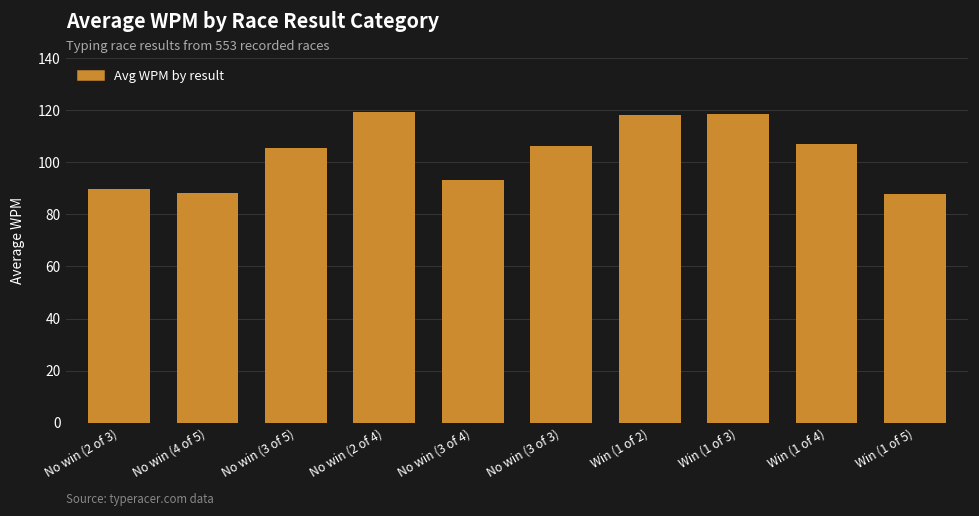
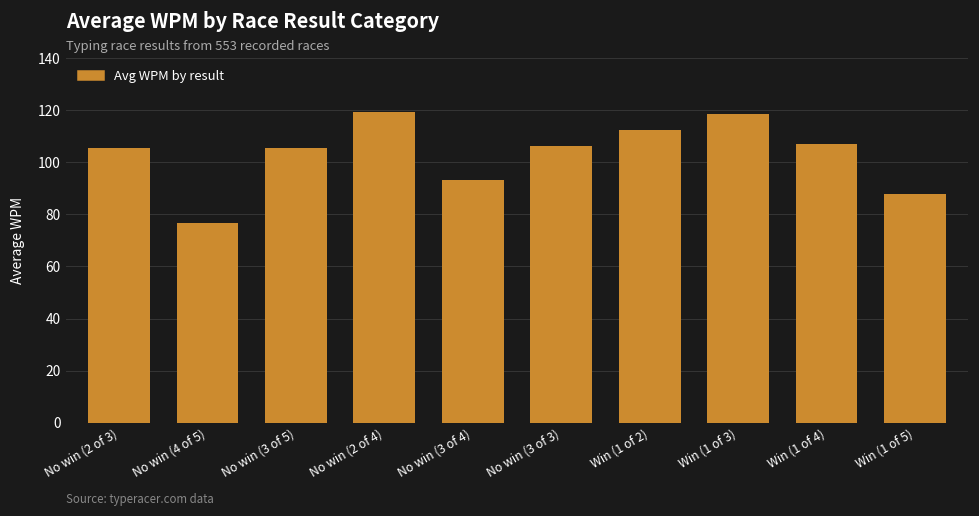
  {
-   "No win (2 of 3)": 90,
-   "No win (4 of 5)": 88,
+   "No win (2 of 3)": 105,
+   "No win (4 of 5)": 77,
    "No win (3 of 5)": 106,
    "No win (2 of 4)": 119,
    "No win (3 of 4)": 93,
    "No win (3 of 3)": 106,
-   "Win (1 of 2)": 118,
+   "Win (1 of 2)": 113,
    "Win (1 of 3)": 119,
    "Win (1 of 4)": 107,
    "Win (1 of 5)": 88
  }
